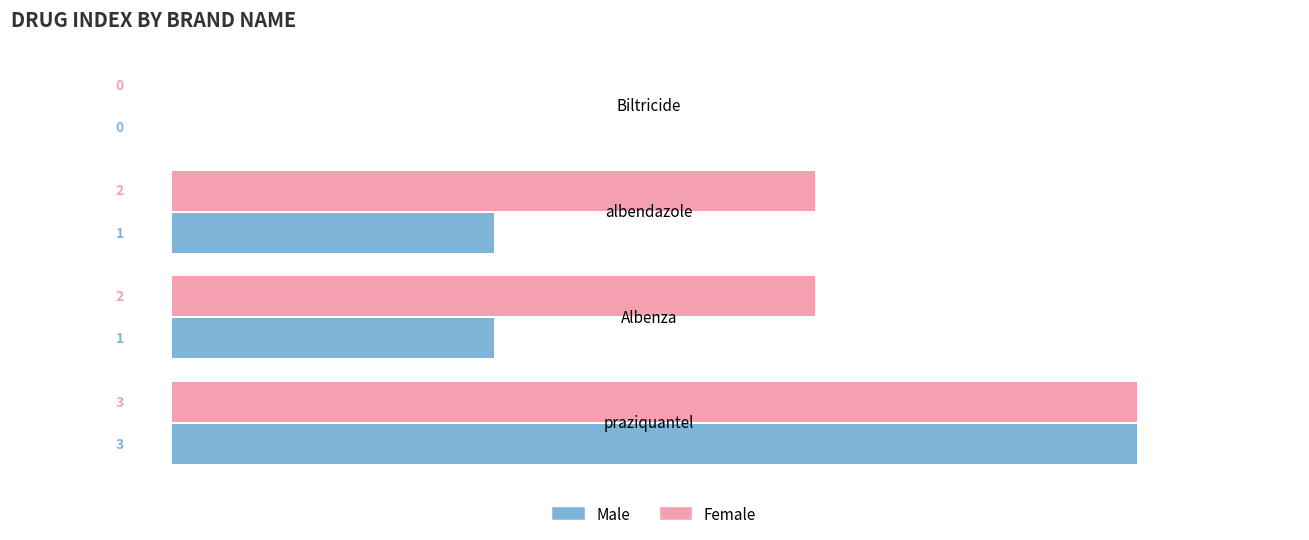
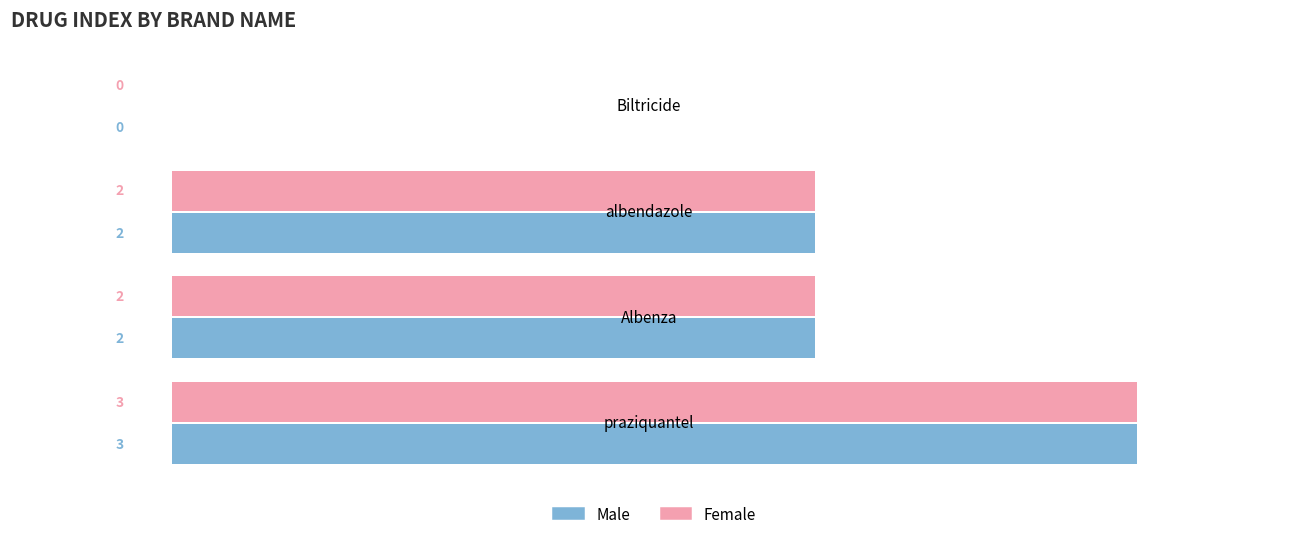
  {
    "Male": {
-     "albendazole": 1,
-     "Albenza": 1
+     "albendazole": 2,
+     "Albenza": 2
    }
  }
